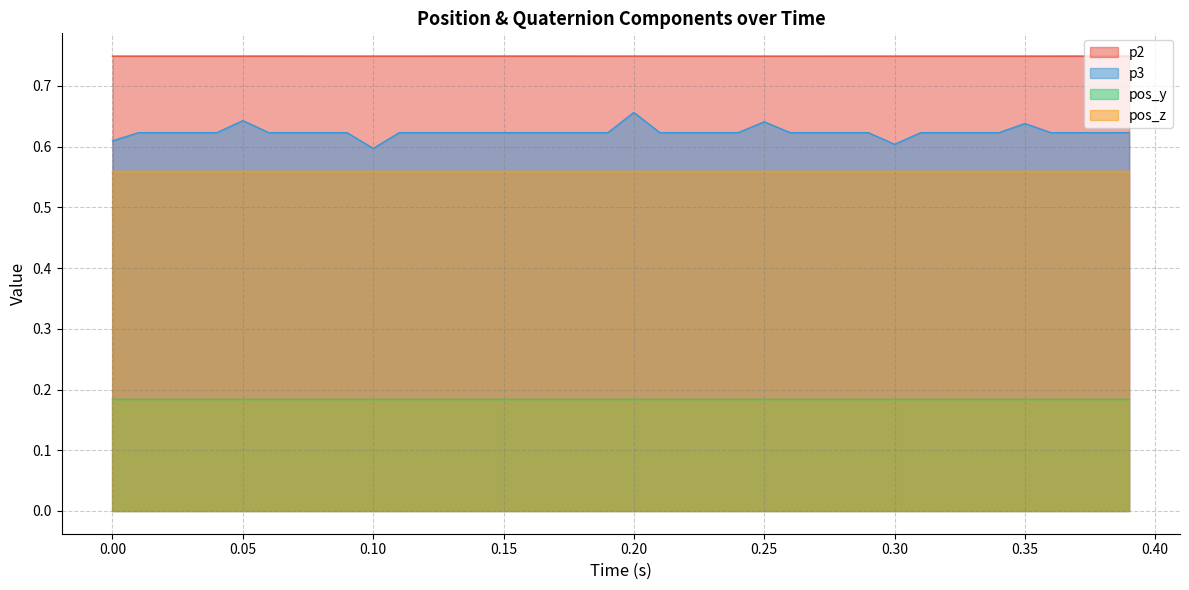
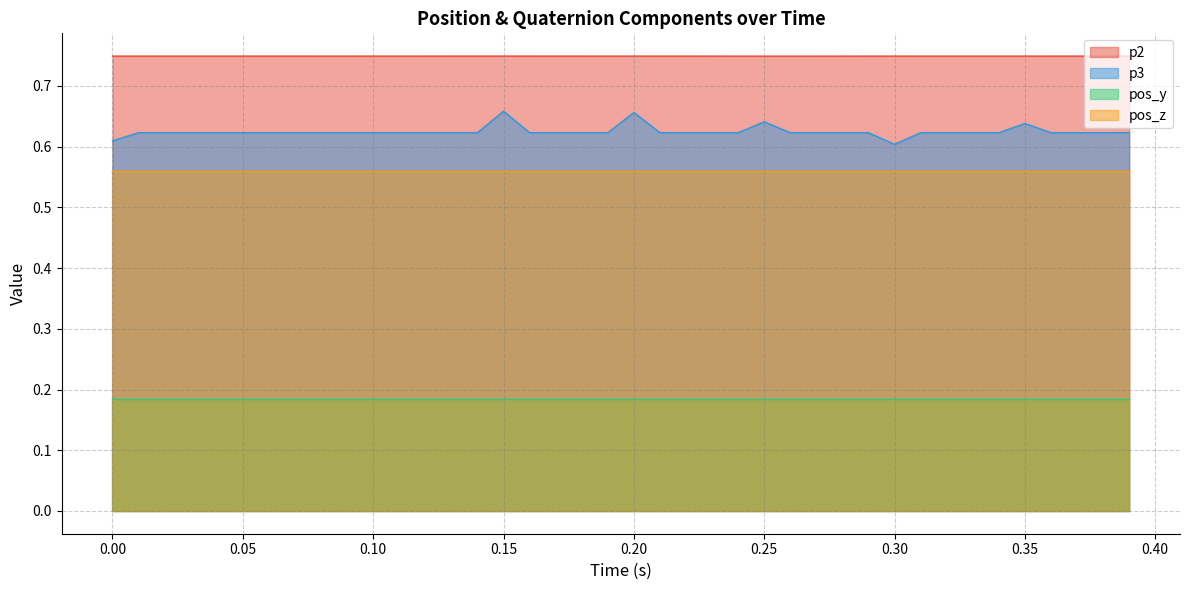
  {
    "p2": {
      "0.00": 0.75,
      "0.05": 0.75,
      "0.10": 0.75,
      "0.15": 0.75,
      "0.20": 0.75,
      "0.25": 0.75,
      "0.30": 0.75,
      "0.35": 0.75
    },
    "p3": {
      "0.00": 0.61,
-     "0.05": 0.64,
-     "0.10": 0.60,
-     "0.15": 0.62,
+     "0.05": 0.62,
+     "0.10": 0.62,
+     "0.15": 0.66,
      "0.20": 0.66,
      "0.25": 0.64,
      "0.30": 0.60,
      "0.35": 0.64
    },
    "pos_y": {
      "0.00": 0.18,
      "0.05": 0.18,
      "0.10": 0.18,
      "0.15": 0.18,
      "0.20": 0.18,
      "0.25": 0.18,
      "0.30": 0.18,
      "0.35": 0.18
    },
    "pos_z": {
      "0.00": 0.56,
      "0.05": 0.56,
      "0.10": 0.56,
      "0.15": 0.56,
      "0.20": 0.56,
      "0.25": 0.56,
      "0.30": 0.56,
      "0.35": 0.56
    }
  }
